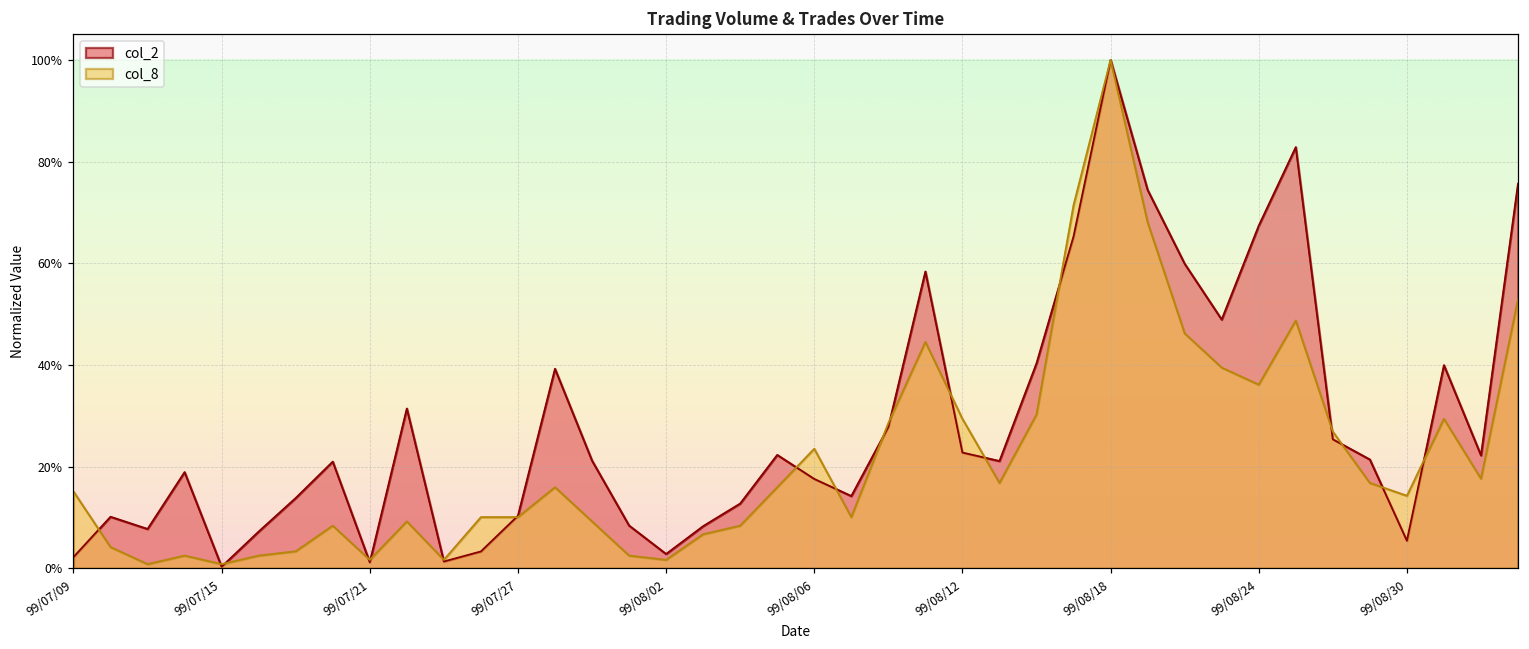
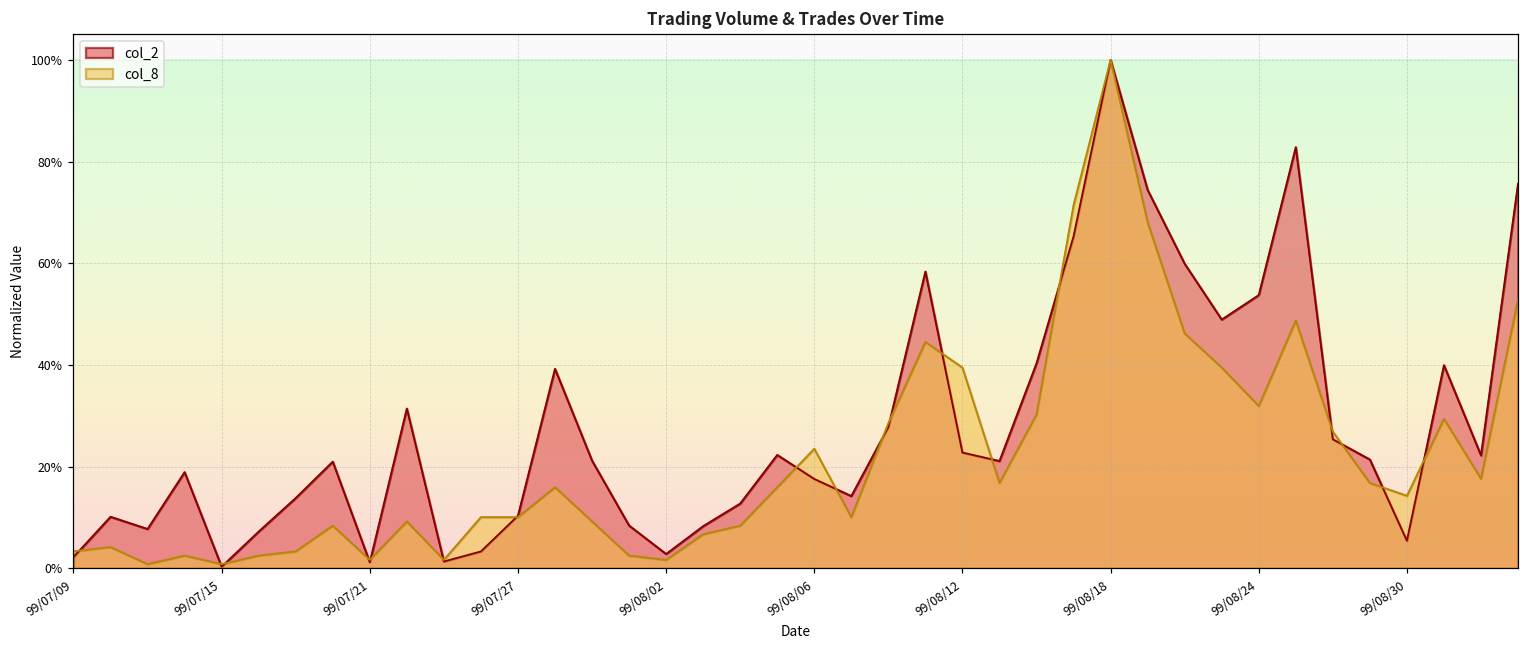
  {
    "col_2": {
      "99/07/09": "2%",
      "99/08/02": "3%",
      "99/08/06": "18%",
      "99/08/12": "23%",
-     "99/08/24": "67%",
+     "99/08/24": "54%",
      "99/08/30": "5%"
    },
    "col_8": {
-     "99/07/09": "15%",
+     "99/07/09": "3%",
      "99/08/02": "2%",
      "99/08/06": "24%",
-     "99/08/12": "29%",
-     "99/08/24": "36%",
+     "99/08/12": "39%",
+     "99/08/24": "32%",
      "99/08/30": "14%"
    }
  }
